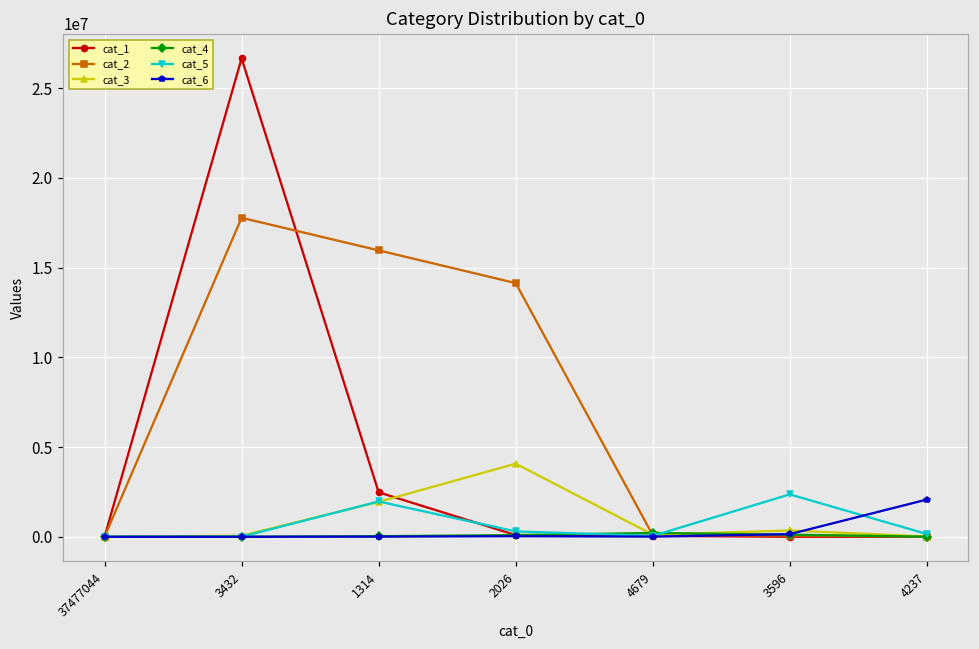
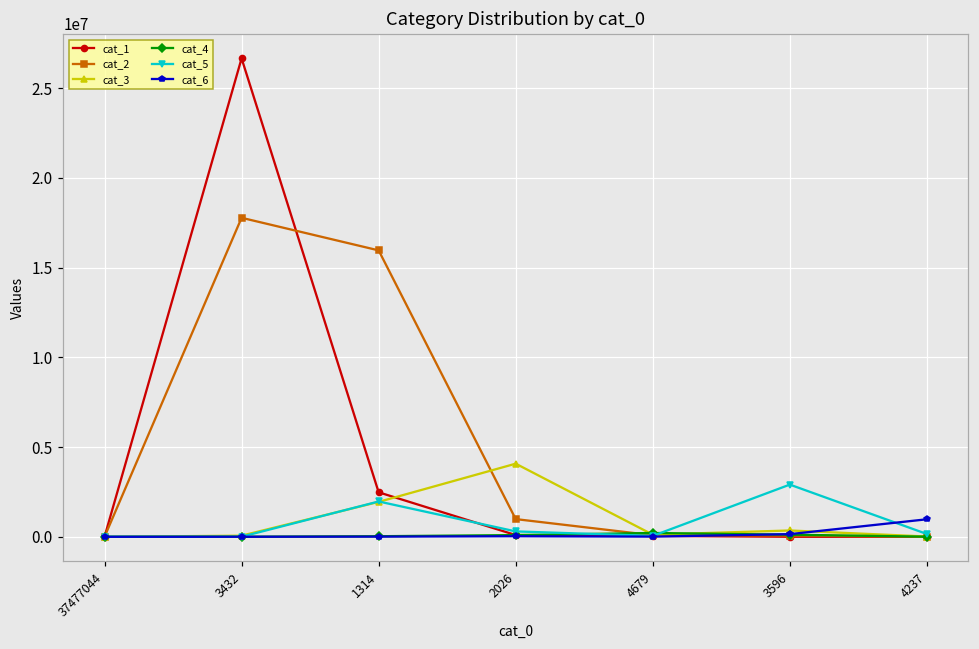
  {
    "cat_1": {
      "3432": 26700000,
      "1314": 2500000
    },
    "cat_2": {
      "3432": 17800000,
      "1314": 16000000,
-     "2026": 14100000
+     "2026": 1000000
    },
    "cat_3": {
      "2026": 4100000,
      "3596": 400000
    },
    "cat_5": {
      "2026": 300000,
-     "3596": 2400000
+     "3596": 2900000
    },
    "cat_6": {
-     "4237": 2100000
+     "4237": 1000000
    }
  }
